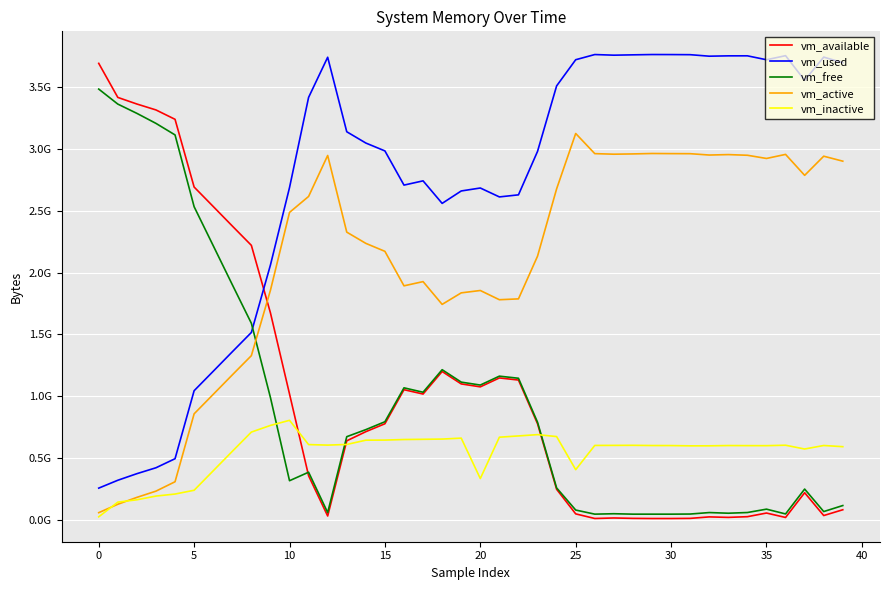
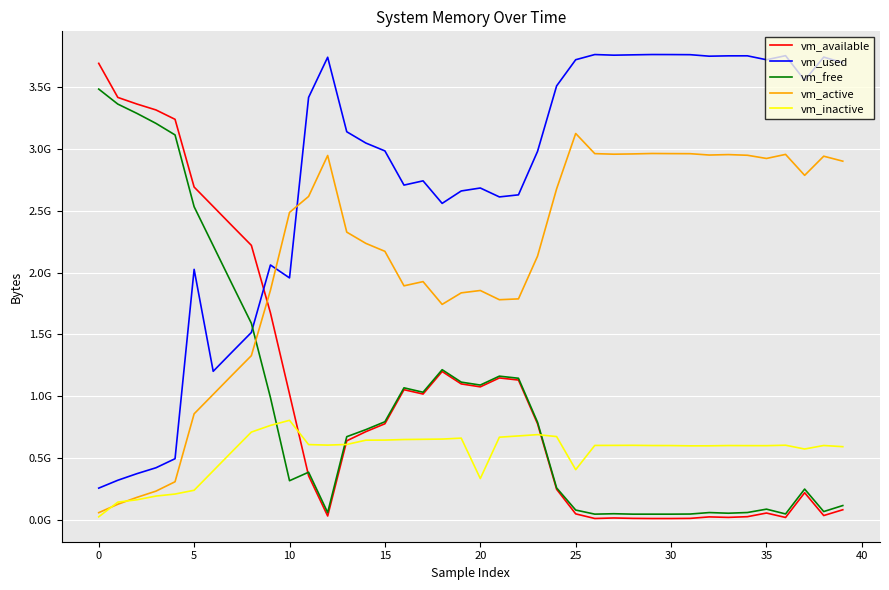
  {
    "vm_available": {
      "0": 3690000000,
      "5": 2690000000,
      "10": 1020000000,
      "25": 50000000,
      "30": 10000000,
      "35": 60000000
    },
    "vm_used": {
      "0": 260000000,
-     "5": 1040000000,
-     "10": 2690000000,
+     "5": 2030000000,
+     "10": 1960000000,
      "15": 2980000000,
      "20": 2680000000,
      "25": 3720000000,
      "30": 3760000000
    },
    "vm_free": {
      "0": 3480000000,
      "5": 2530000000,
      "10": 320000000,
      "25": 80000000,
      "30": 50000000,
      "35": 90000000
    },
    "vm_active": {
      "0": 60000000,
      "5": 860000000,
      "10": 2490000000,
      "15": 2170000000,
      "20": 1860000000,
      "25": 3130000000,
      "30": 2960000000,
      "35": 2920000000
    },
    "vm_inactive": {
      "0": 20000000,
      "5": 240000000,
      "10": 810000000,
      "15": 650000000,
      "20": 330000000,
      "25": 410000000,
      "30": 600000000,
      "35": 600000000
    }
  }
